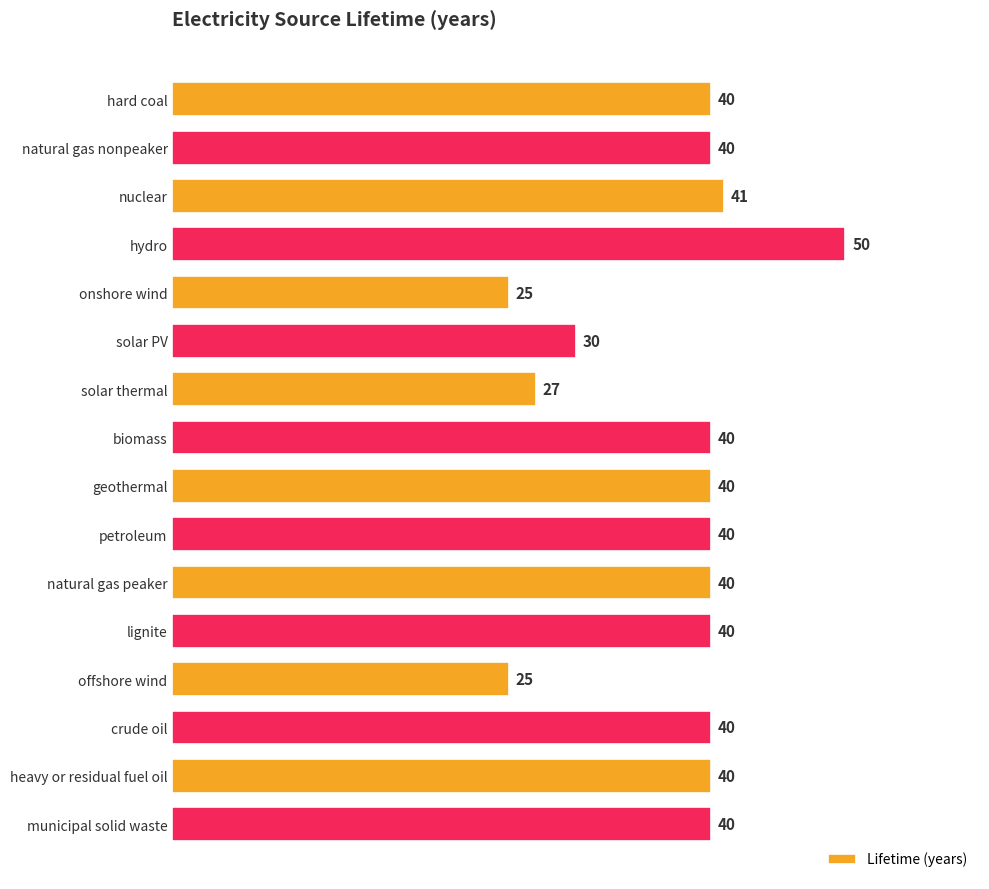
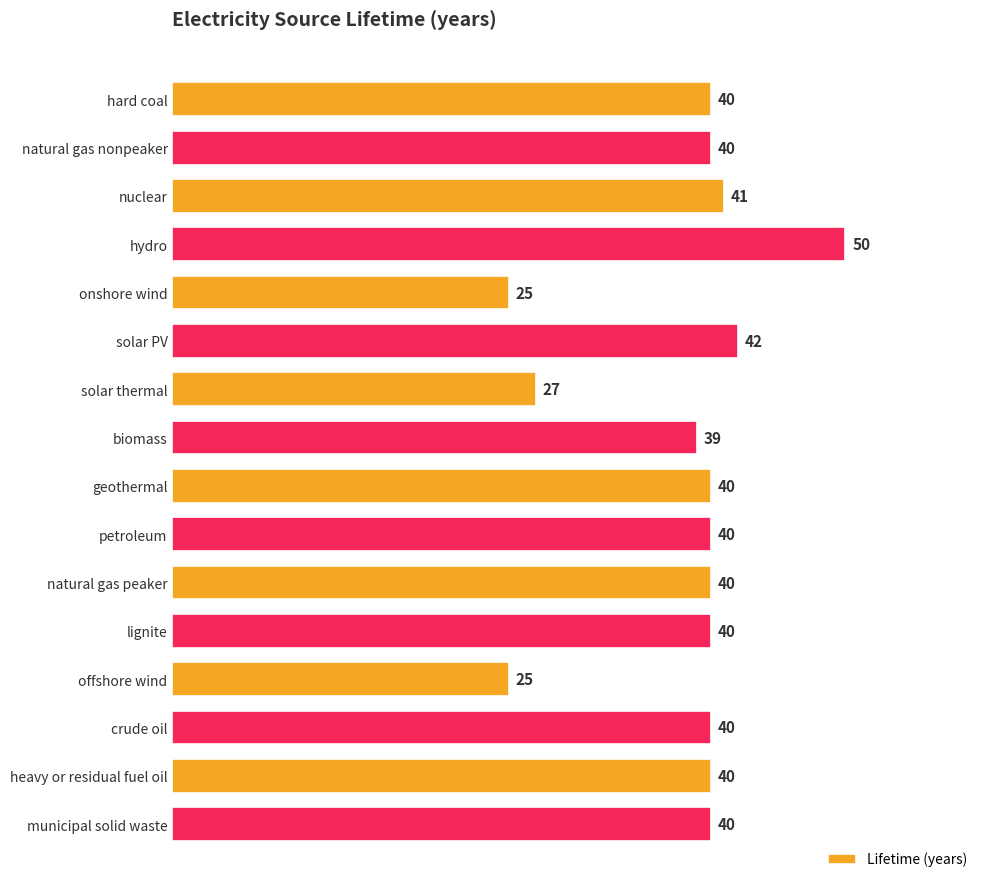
  {
    "hard coal": 40,
    "natural gas nonpeaker": 40,
    "nuclear": 41,
    "hydro": 50,
    "onshore wind": 25,
-   "solar PV": 30,
+   "solar PV": 42,
    "solar thermal": 27,
-   "biomass": 40,
+   "biomass": 39,
    "geothermal": 40,
    "petroleum": 40,
    "natural gas peaker": 40,
    "lignite": 40,
    "offshore wind": 25,
    "crude oil": 40,
    "heavy or residual fuel oil": 40,
    "municipal solid waste": 40
  }
